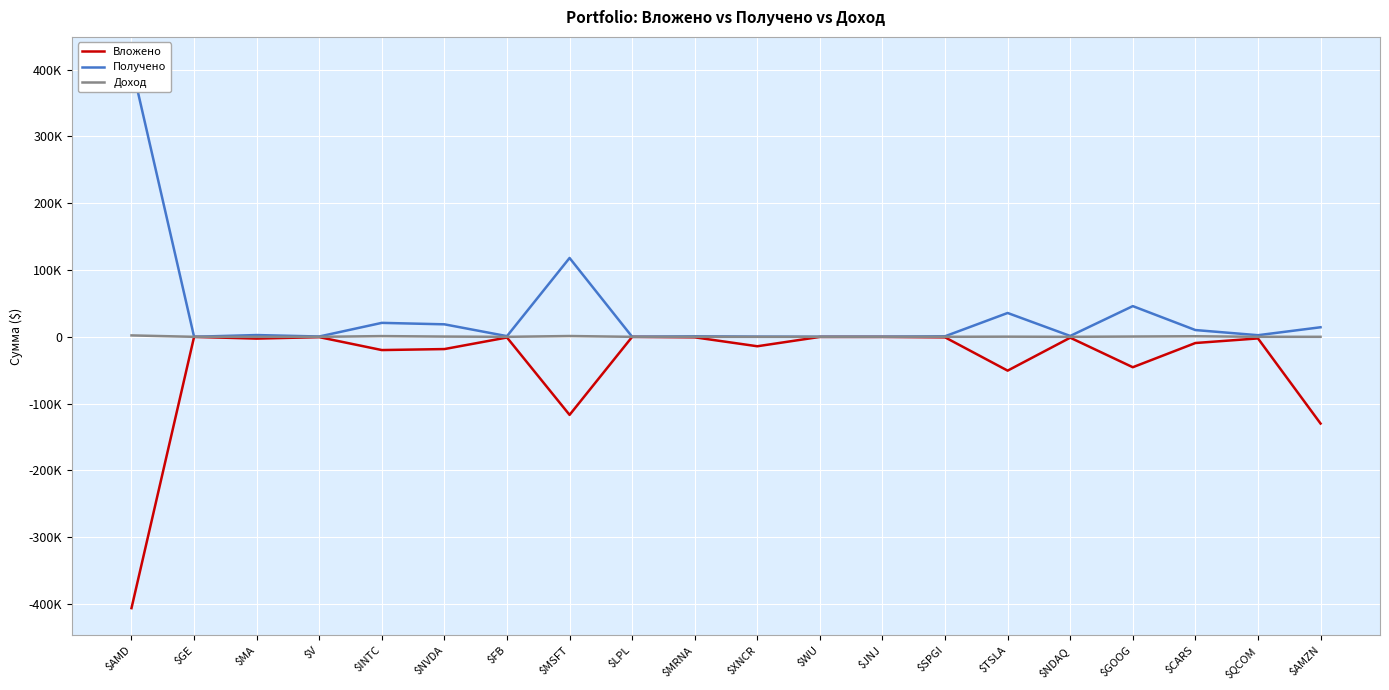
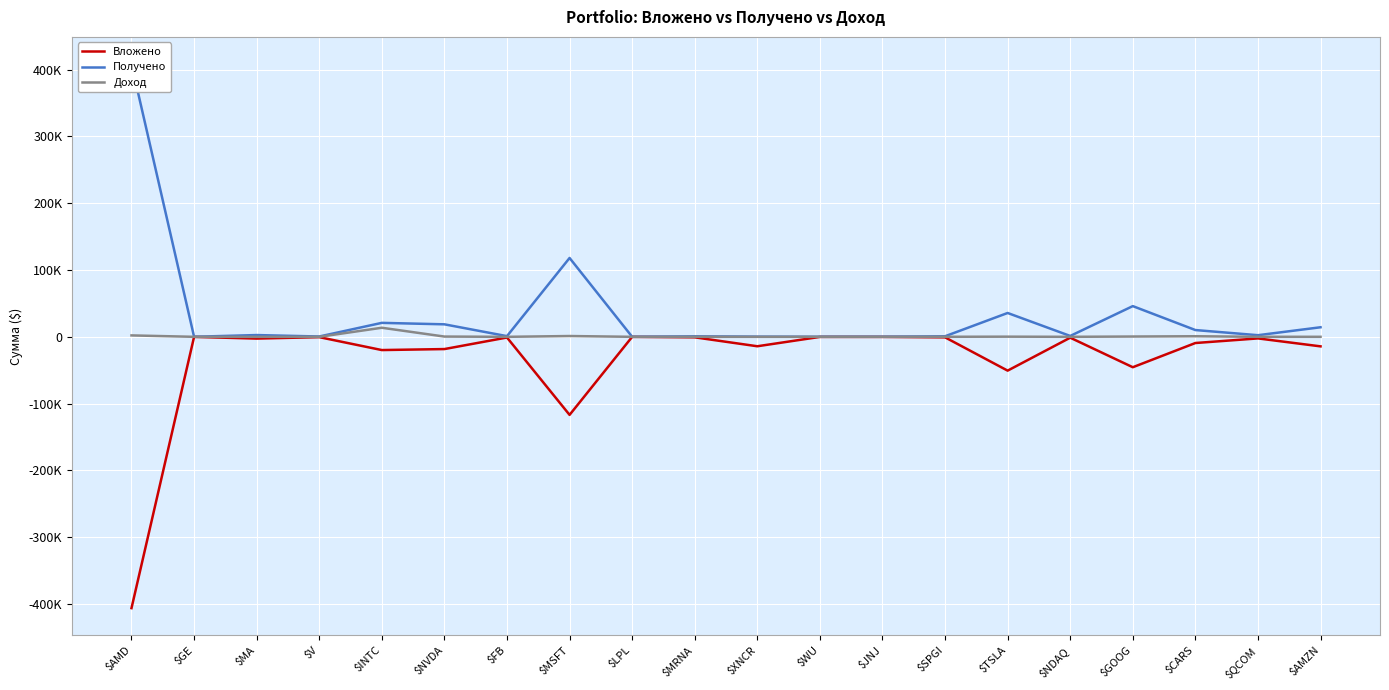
  {
    "Вложено": {
      "$AMD": -410000,
      "$INTC": -20000,
      "$NVDA": -20000,
      "$MSFT": -120000,
      "$XNCR": -10000,
      "$TSLA": -50000,
      "$GOOG": -50000,
      "$CARS": -10000,
-     "$AMZN": -130000
+     "$AMZN": -10000
    },
    "Получено": {
      "$INTC": 20000,
      "$NVDA": 20000,
      "$MSFT": 120000,
      "$TSLA": 40000,
      "$GOOG": 50000,
      "$CARS": 10000,
      "$AMZN": 10000
    },
    "Доход": {
      "$AMD": 0,
-     "$INTC": 0,
+     "$INTC": 10000,
      "$NVDA": 0,
      "$MSFT": 0,
      "$TSLA": 0,
      "$GOOG": 0,
      "$CARS": 0,
      "$AMZN": 0
    }
  }
